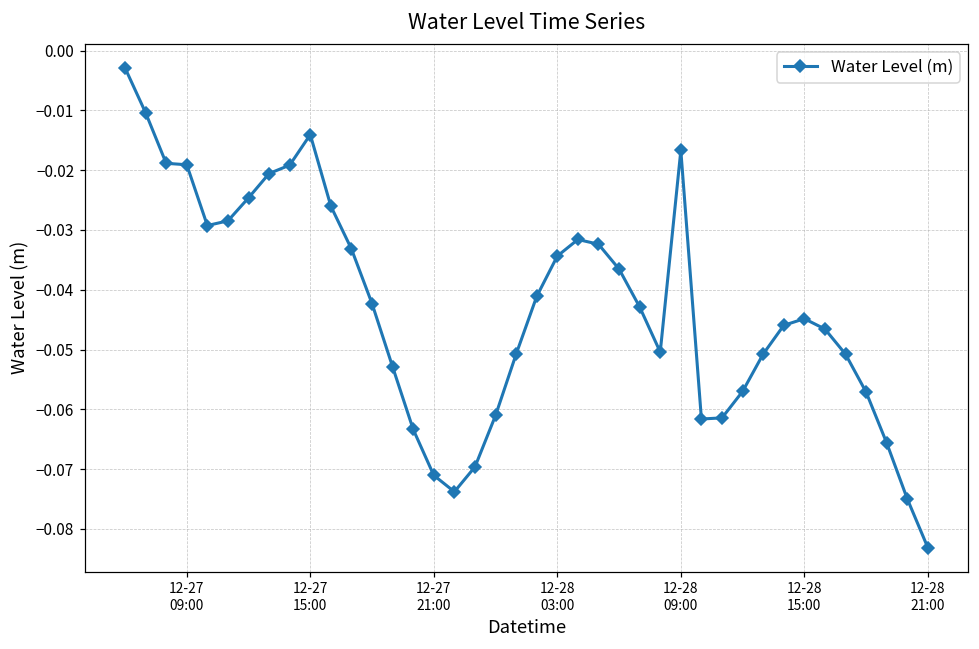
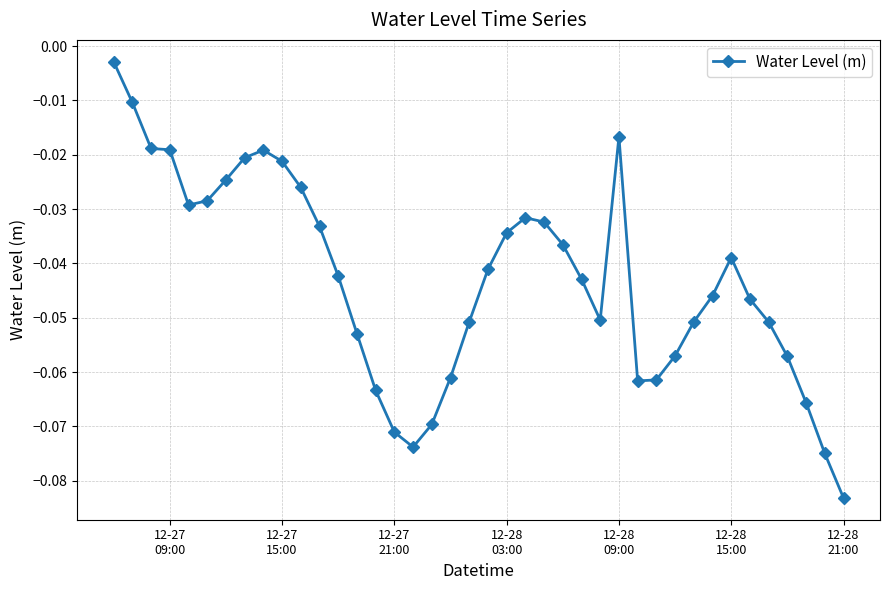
  {
    "12-27 09:00": -0.019,
-   "12-27 15:00": -0.014,
+   "12-27 15:00": -0.021,
    "12-27 21:00": -0.071,
    "12-28 03:00": -0.034,
    "12-28 09:00": -0.017,
-   "12-28 15:00": -0.045,
+   "12-28 15:00": -0.039,
    "12-28 21:00": -0.083
  }
